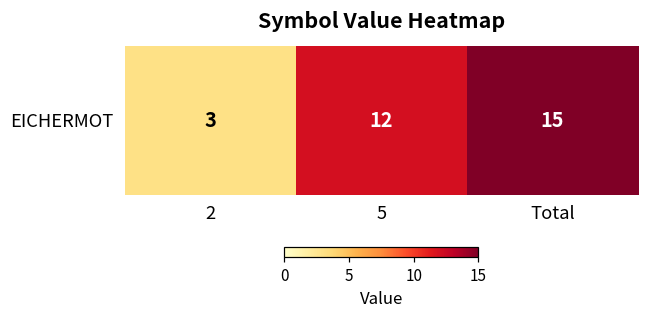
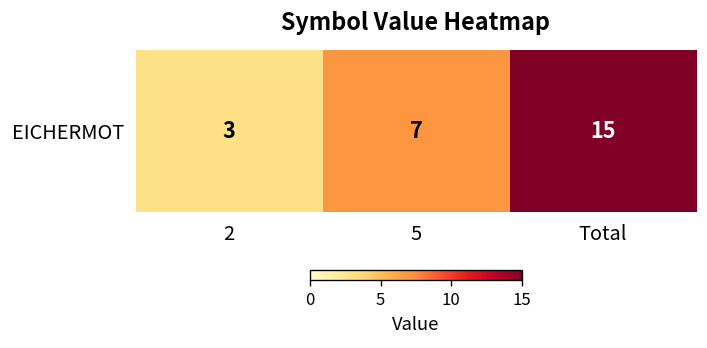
  {
    "EICHERMOT": {
      "2": 3,
-     "5": 12,
+     "5": 7,
      "Total": 15
    }
  }
